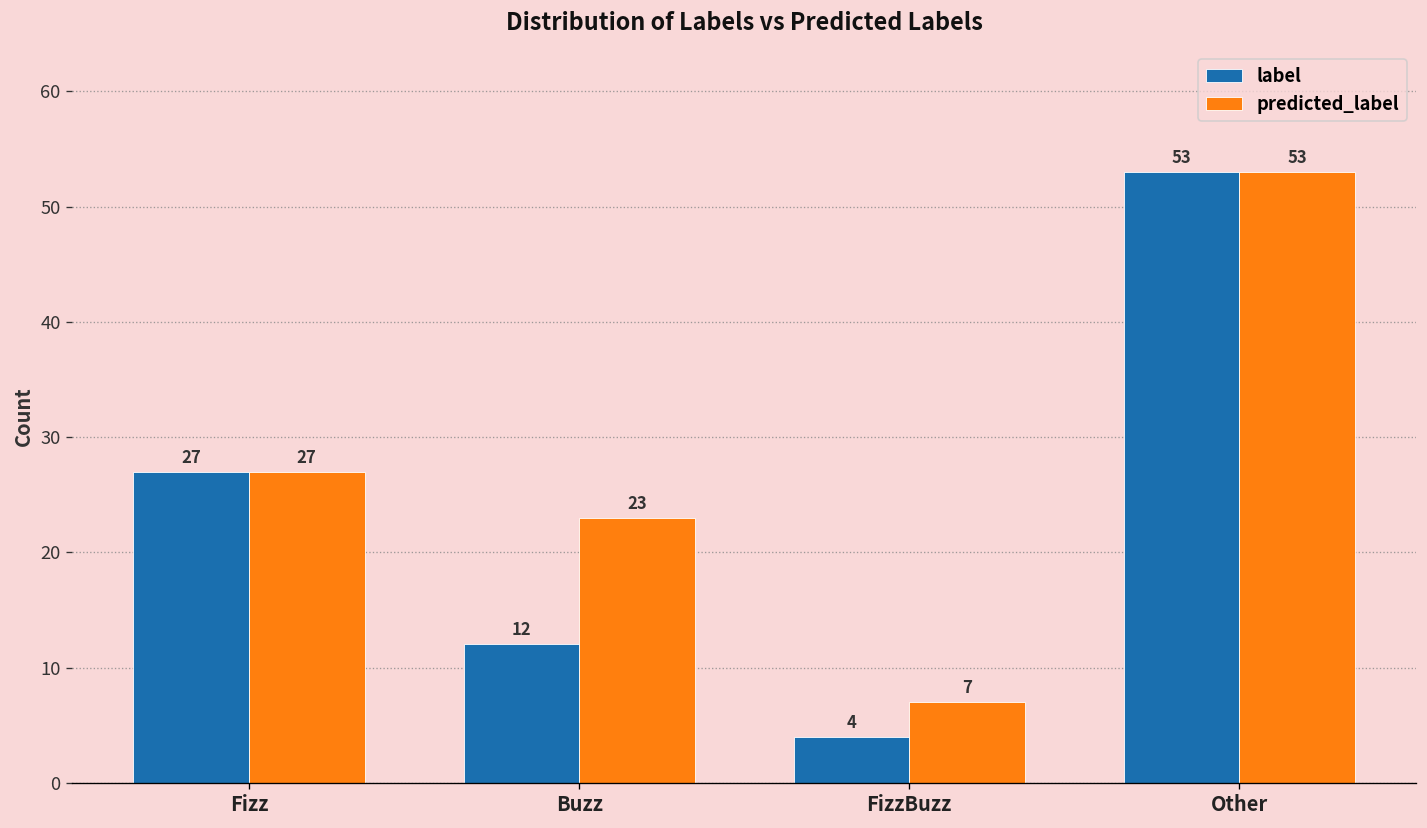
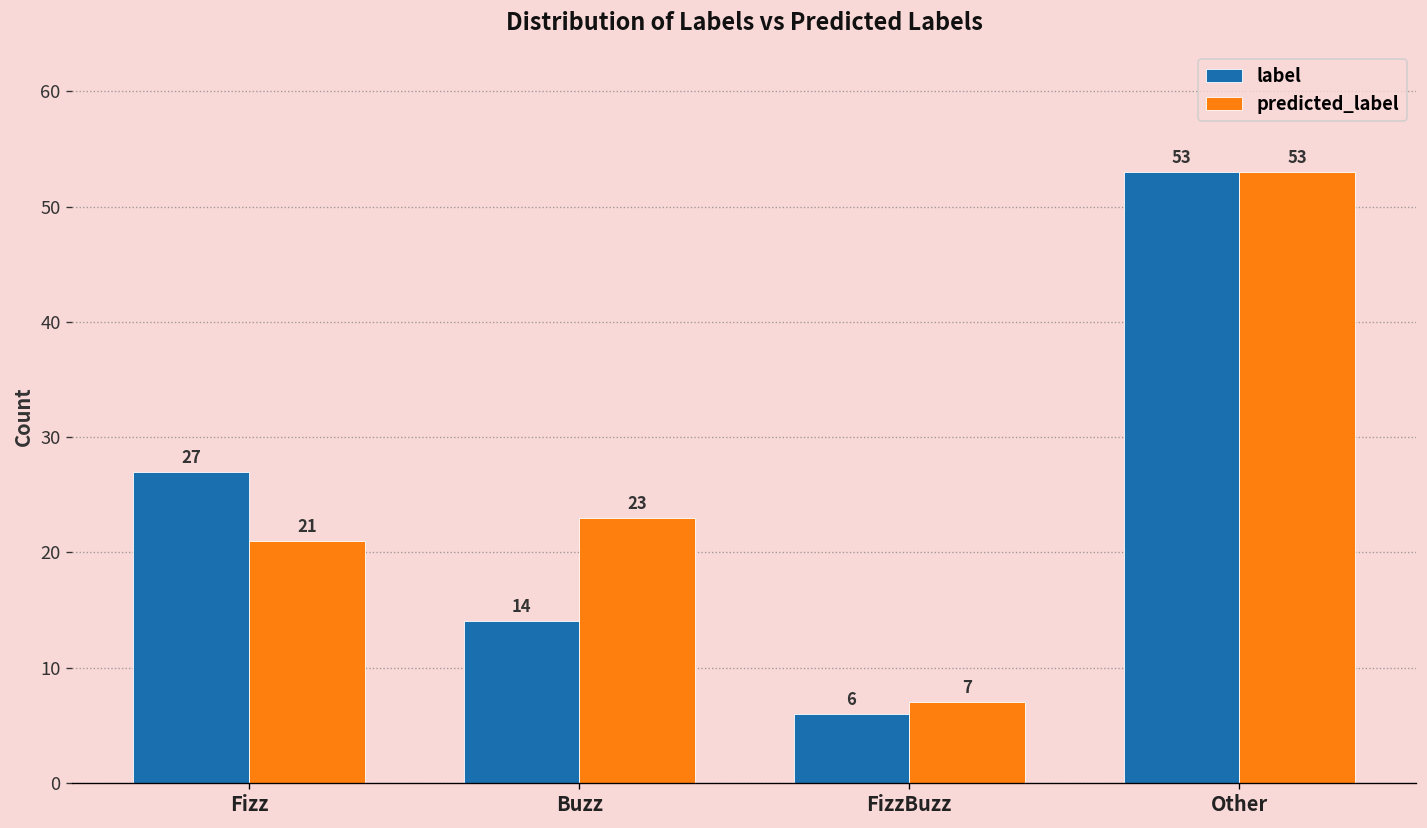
  {
    "label": {
      "Fizz": 27,
-     "Buzz": 12,
-     "FizzBuzz": 4,
+     "Buzz": 14,
+     "FizzBuzz": 6,
      "Other": 53
    },
    "predicted_label": {
-     "Fizz": 27,
+     "Fizz": 21,
      "Buzz": 23,
      "FizzBuzz": 7,
      "Other": 53
    }
  }
